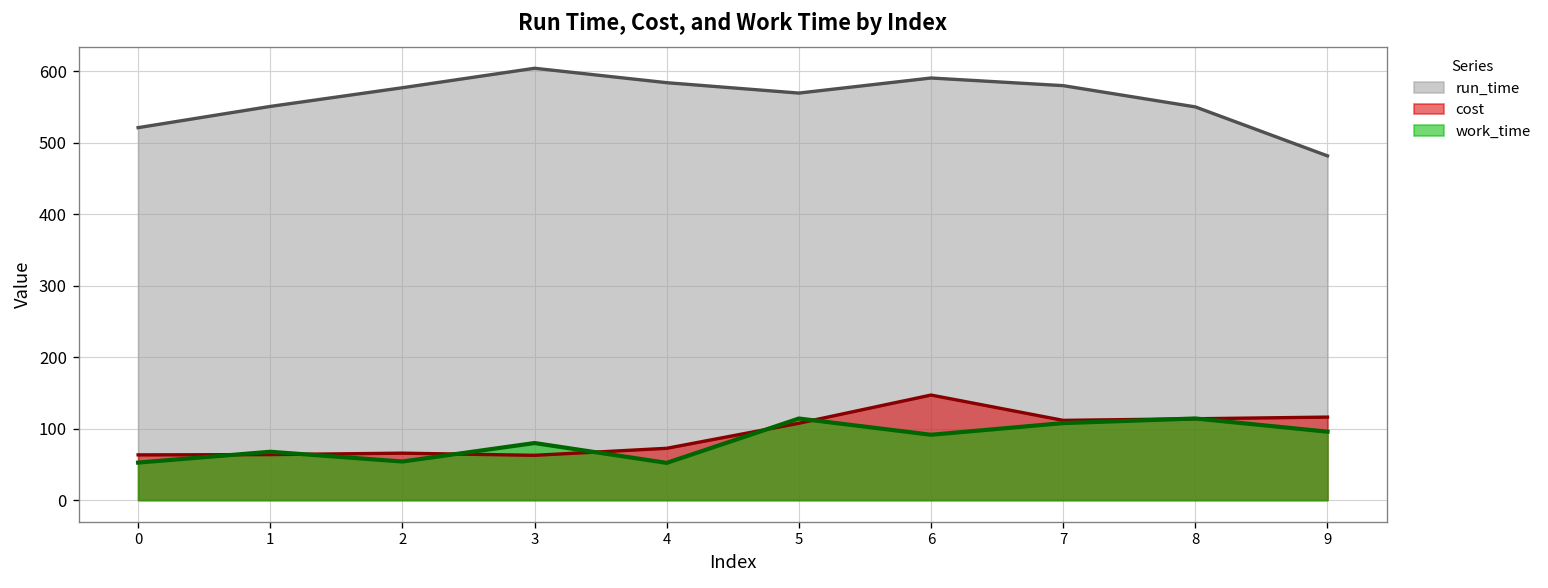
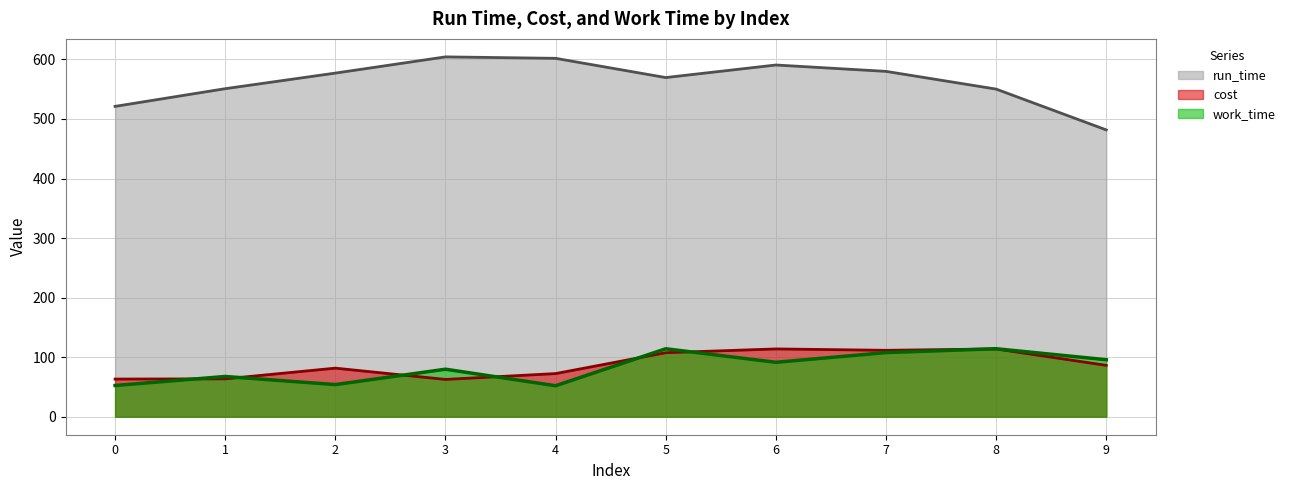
  {
    "run_time": {
      "0": 520,
      "1": 550,
      "2": 580,
      "3": 600,
-     "4": 580,
+     "4": 600,
      "5": 570,
      "6": 590,
      "7": 580,
      "8": 550,
      "9": 480
    },
    "cost": {
      "0": 60,
-     "2": 70,
+     "2": 80,
      "3": 60,
      "4": 70,
      "5": 110,
-     "6": 150,
-     "9": 120
+     "6": 110,
+     "9": 90
    },
    "work_time": {
      "0": 50,
      "2": 50,
      "3": 80,
      "4": 50,
      "5": 110,
      "6": 90,
      "9": 100
    }
  }
